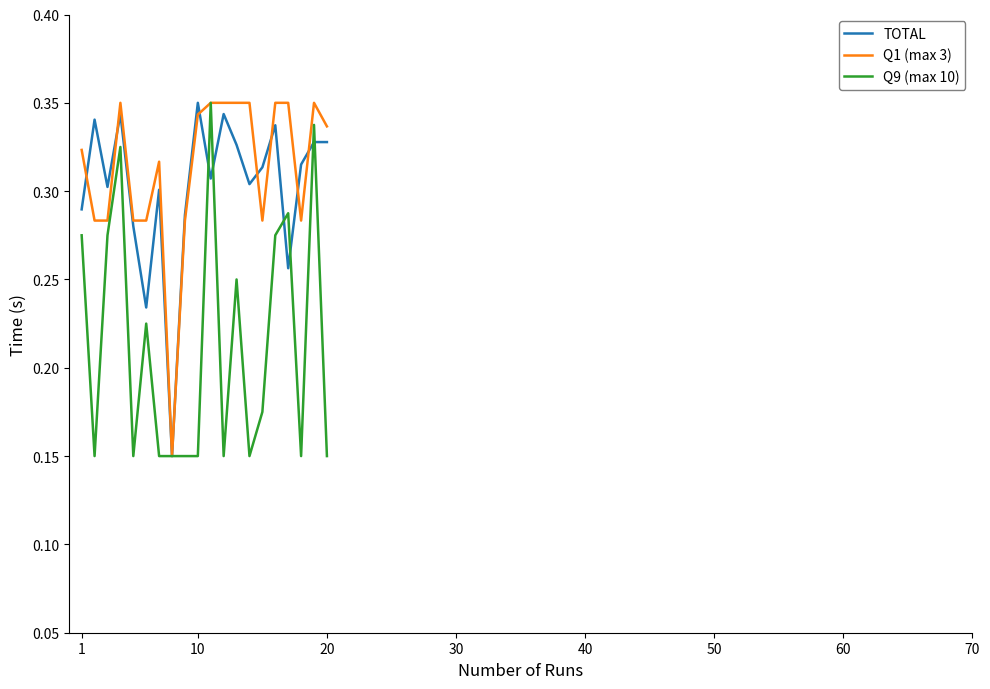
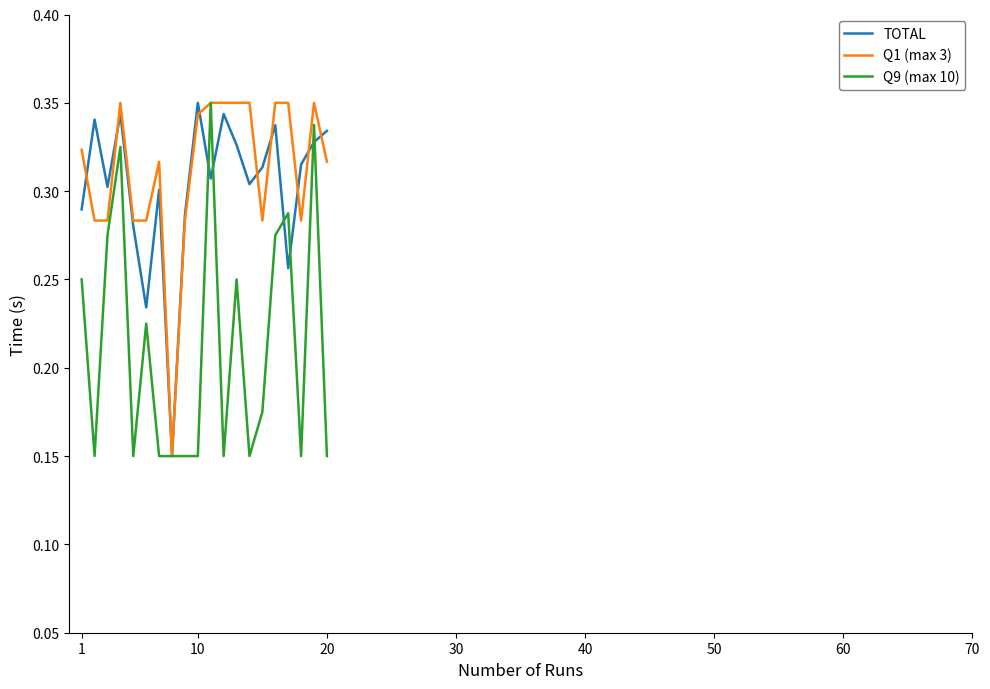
  {
    "TOTAL": {
      "1": 0.290,
      "10": 0.350,
-     "20": 0.328
+     "20": 0.334
    },
    "Q1 (max 3)": {
      "1": 0.323,
      "10": 0.343,
-     "20": 0.337
+     "20": 0.317
    },
    "Q9 (max 10)": {
-     "1": 0.275,
+     "1": 0.250,
      "10": 0.150,
      "20": 0.150
    }
  }
